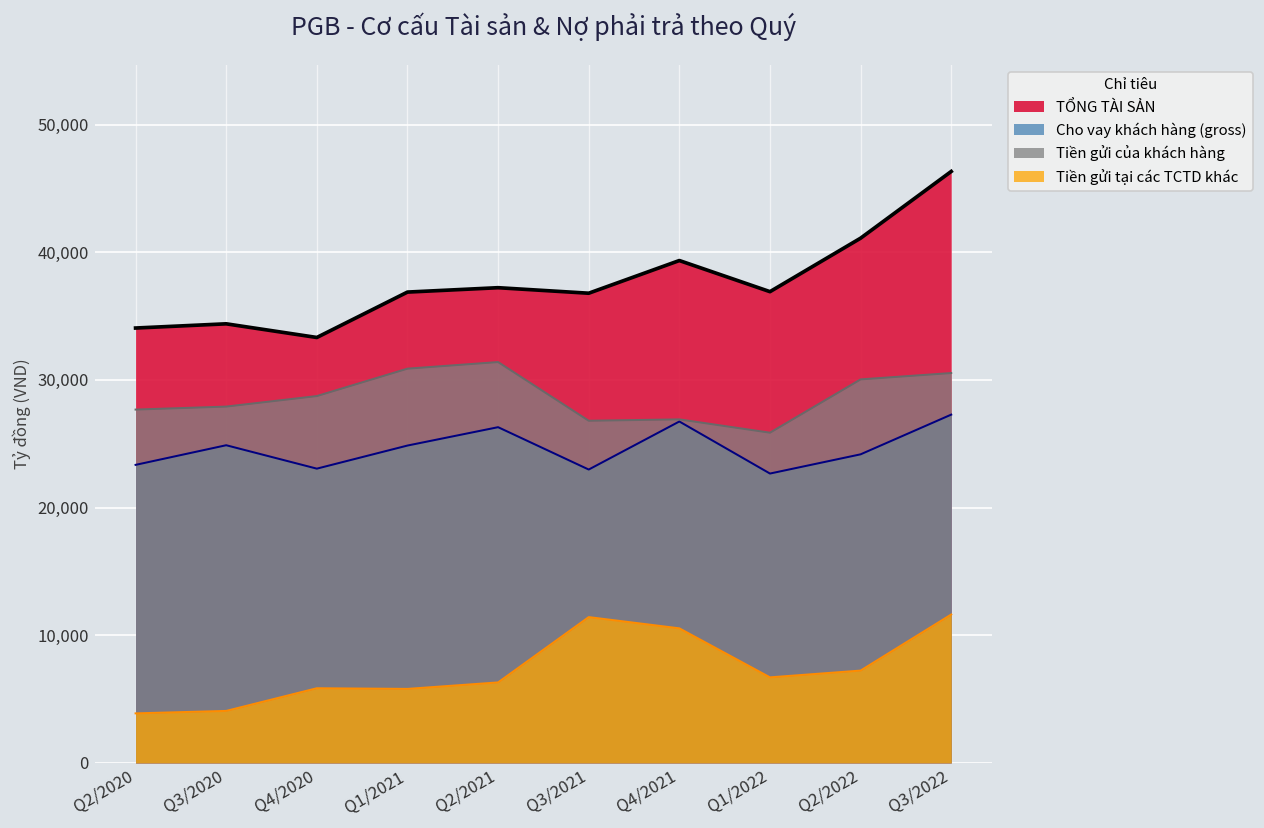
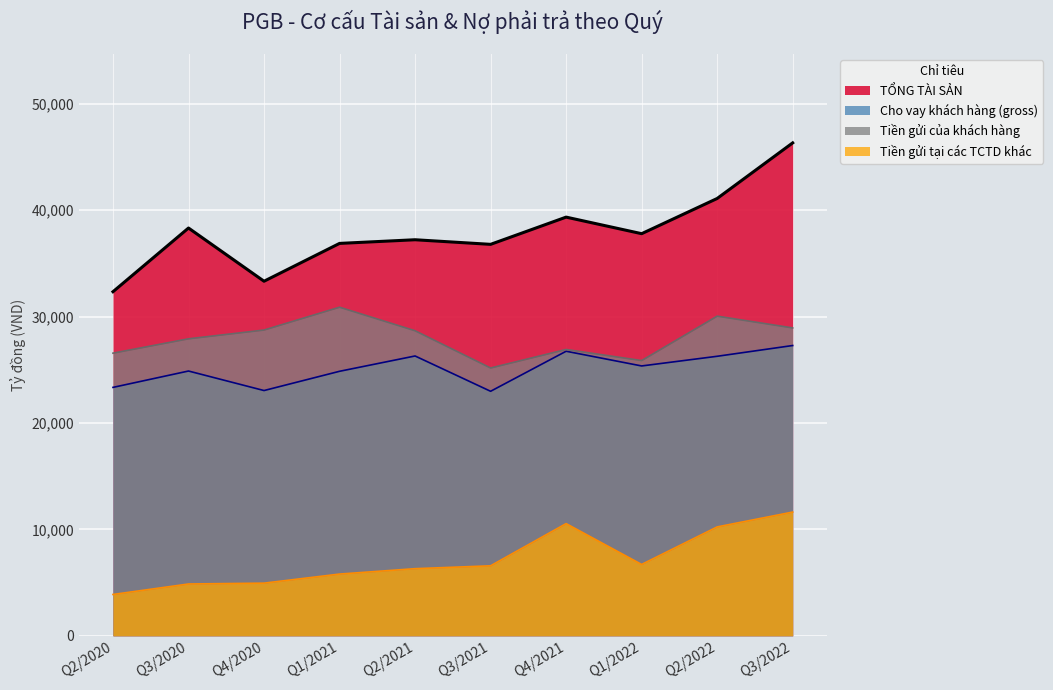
  {
    "TỔNG TÀI SẢN": {
-     "Q2/2020": "34,100",
-     "Q3/2020": "34,400",
+     "Q2/2020": "32,300",
+     "Q3/2020": "38,300",
      "Q4/2020": "33,300",
      "Q1/2021": "36,900",
      "Q2/2021": "37,200",
      "Q3/2021": "36,800",
      "Q4/2021": "39,400",
-     "Q1/2022": "36,900",
+     "Q1/2022": "37,800",
      "Q2/2022": "41,100",
      "Q3/2022": "46,300"
    },
    "Cho vay khách hàng (gross)": {
      "Q2/2020": "23,300",
      "Q3/2020": "24,900",
      "Q4/2020": "23,100",
      "Q1/2021": "24,900",
      "Q2/2021": "26,300",
      "Q3/2021": "23,000",
-     "Q1/2022": "22,700",
-     "Q2/2022": "24,200",
+     "Q1/2022": "25,400",
+     "Q2/2022": "26,300",
      "Q3/2022": "27,300"
    },
    "Tiền gửi của khách hàng": {
-     "Q2/2020": "27,700",
+     "Q2/2020": "26,600",
      "Q3/2020": "27,900",
      "Q4/2020": "28,700",
      "Q1/2021": "30,900",
-     "Q2/2021": "31,400",
-     "Q3/2021": "26,800",
+     "Q2/2021": "28,700",
+     "Q3/2021": "25,200",
      "Q1/2022": "25,900",
      "Q2/2022": "30,000",
-     "Q3/2022": "30,500"
+     "Q3/2022": "28,900"
    },
    "Tiền gửi tại các TCTD khác": {
      "Q2/2020": "3,900",
-     "Q3/2020": "4,100",
-     "Q4/2020": "5,800",
+     "Q3/2020": "4,900",
+     "Q4/2020": "4,900",
      "Q1/2021": "5,800",
      "Q2/2021": "6,300",
-     "Q3/2021": "11,400",
+     "Q3/2021": "6,600",
      "Q4/2021": "10,500",
      "Q1/2022": "6,700",
-     "Q2/2022": "7,200",
+     "Q2/2022": "10,200",
      "Q3/2022": "11,600"
    }
  }
